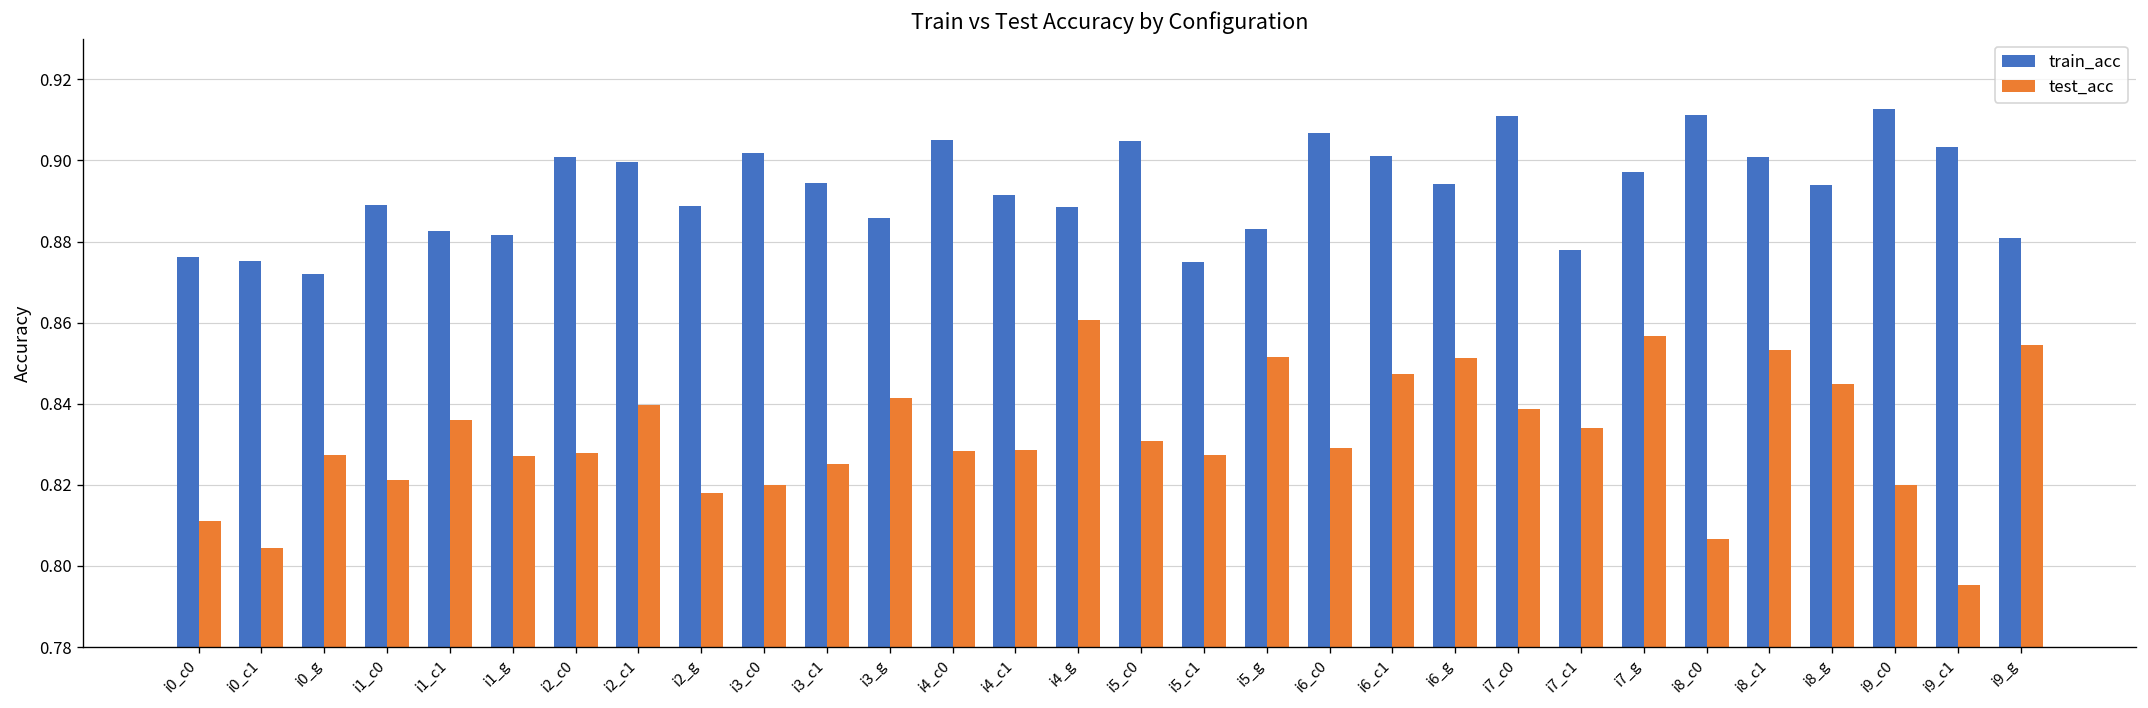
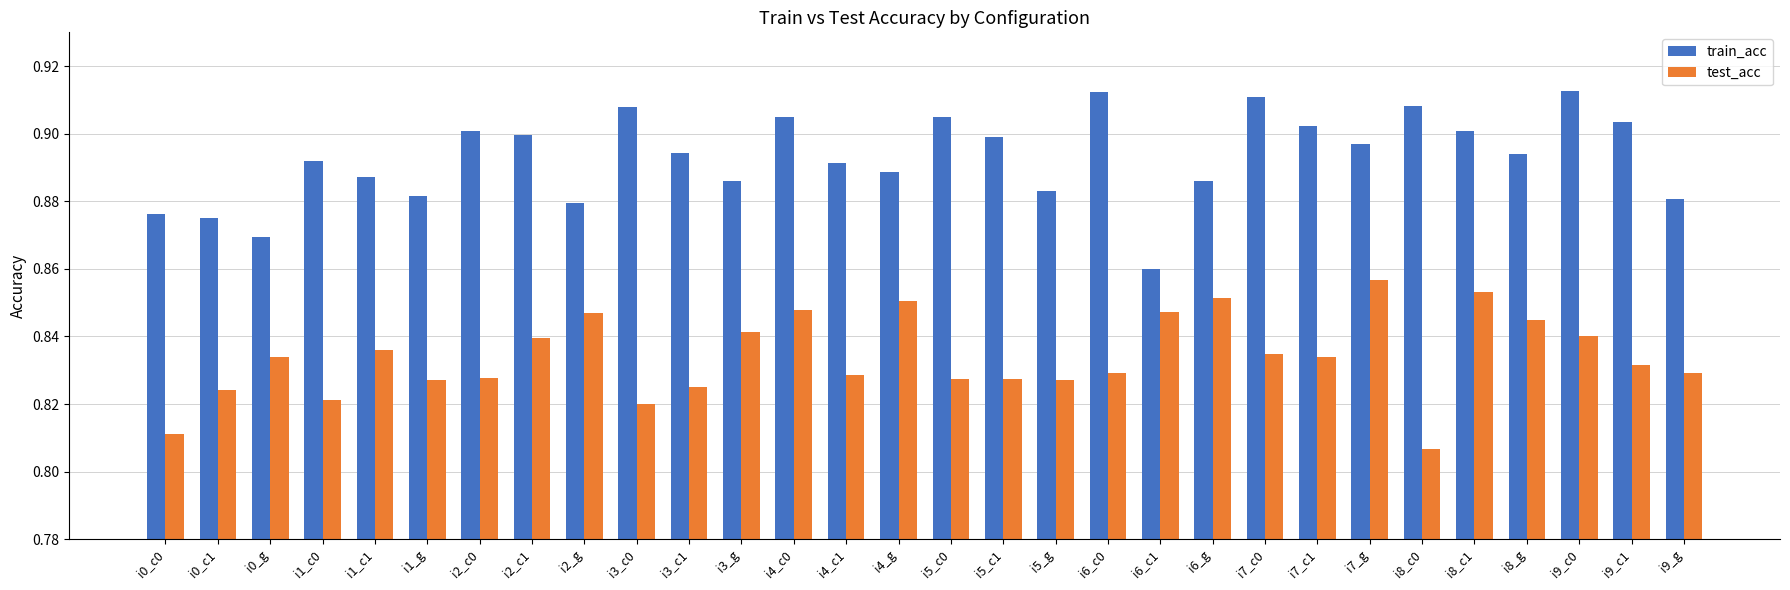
  {
    "train_acc": {
      "i0_c0": 0.876,
      "i0_c1": 0.875,
-     "i0_g": 0.872,
-     "i1_c0": 0.889,
-     "i1_c1": 0.883,
+     "i0_g": 0.869,
+     "i1_c0": 0.892,
+     "i1_c1": 0.887,
      "i1_g": 0.882,
      "i2_c0": 0.901,
      "i2_c1": 0.900,
-     "i2_g": 0.889,
-     "i3_c0": 0.902,
+     "i2_g": 0.880,
+     "i3_c0": 0.908,
      "i3_c1": 0.894,
      "i3_g": 0.886,
      "i4_c0": 0.905,
      "i4_c1": 0.891,
      "i4_g": 0.889,
      "i5_c0": 0.905,
-     "i5_c1": 0.875,
+     "i5_c1": 0.899,
      "i5_g": 0.883,
-     "i6_c0": 0.907,
-     "i6_c1": 0.901,
-     "i6_g": 0.894,
+     "i6_c0": 0.912,
+     "i6_c1": 0.860,
+     "i6_g": 0.886,
      "i7_c0": 0.911,
-     "i7_c1": 0.878,
+     "i7_c1": 0.902,
      "i7_g": 0.897,
-     "i8_c0": 0.911,
+     "i8_c0": 0.908,
      "i8_c1": 0.901,
      "i8_g": 0.894,
      "i9_c0": 0.913,
      "i9_c1": 0.903,
      "i9_g": 0.881
    },
    "test_acc": {
      "i0_c0": 0.811,
-     "i0_c1": 0.805,
-     "i0_g": 0.827,
+     "i0_c1": 0.824,
+     "i0_g": 0.834,
      "i1_c0": 0.821,
      "i1_c1": 0.836,
      "i1_g": 0.827,
      "i2_c0": 0.828,
      "i2_c1": 0.840,
-     "i2_g": 0.818,
+     "i2_g": 0.847,
      "i3_c0": 0.820,
      "i3_c1": 0.825,
      "i3_g": 0.841,
-     "i4_c0": 0.828,
+     "i4_c0": 0.848,
      "i4_c1": 0.829,
-     "i4_g": 0.861,
-     "i5_c0": 0.831,
+     "i4_g": 0.851,
+     "i5_c0": 0.827,
      "i5_c1": 0.827,
-     "i5_g": 0.852,
+     "i5_g": 0.827,
      "i6_c0": 0.829,
      "i6_c1": 0.847,
      "i6_g": 0.851,
-     "i7_c0": 0.839,
+     "i7_c0": 0.835,
      "i7_c1": 0.834,
      "i7_g": 0.857,
      "i8_c0": 0.807,
      "i8_c1": 0.853,
      "i8_g": 0.845,
-     "i9_c0": 0.82,
-     "i9_c1": 0.795,
-     "i9_g": 0.854
+     "i9_c0": 0.84,
+     "i9_c1": 0.832,
+     "i9_g": 0.829
    }
  }
